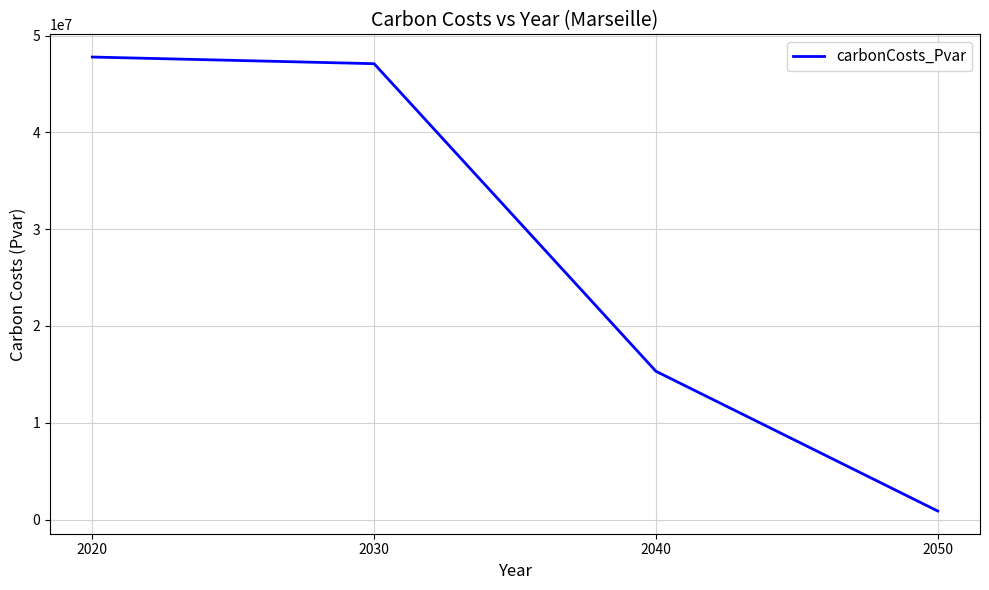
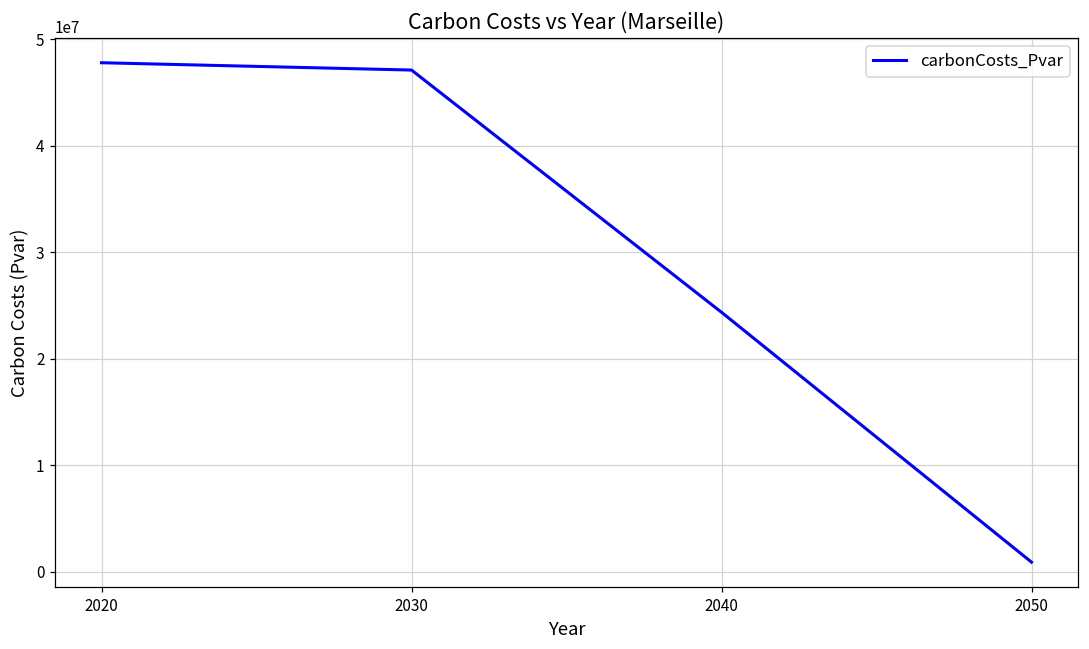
  {
    "2020": 48000000,
    "2030": 47000000,
-   "2040": 15000000,
+   "2040": 24000000,
    "2050": 1000000
  }
